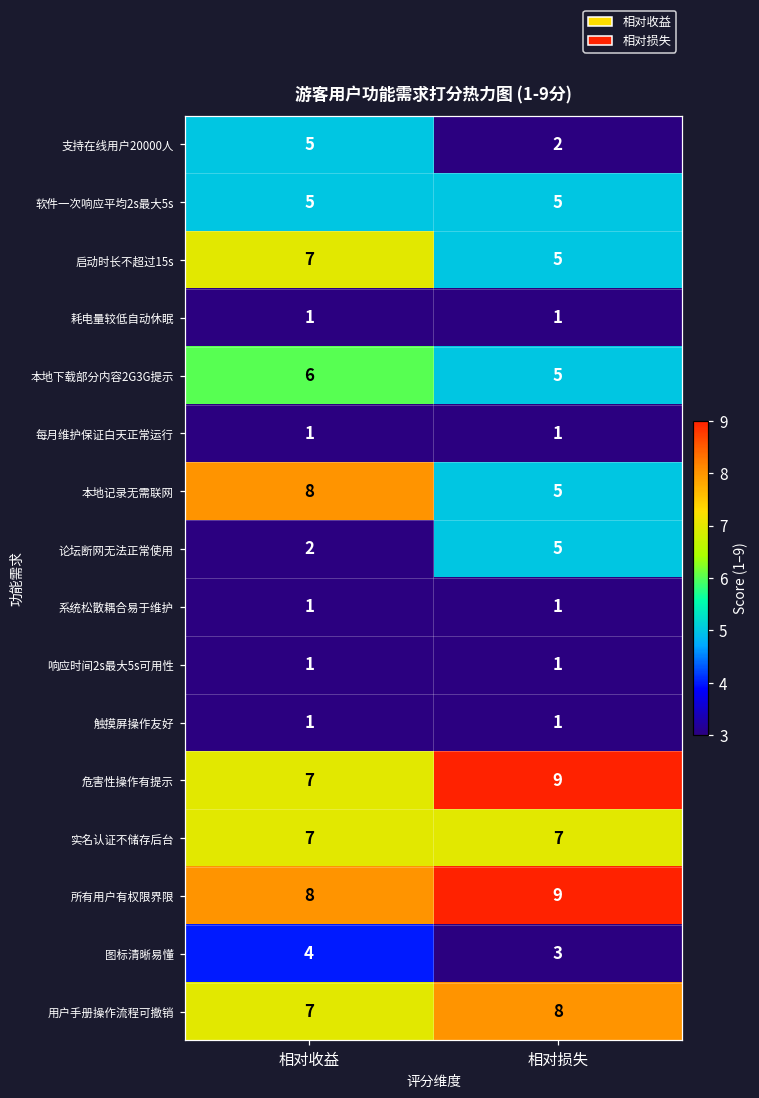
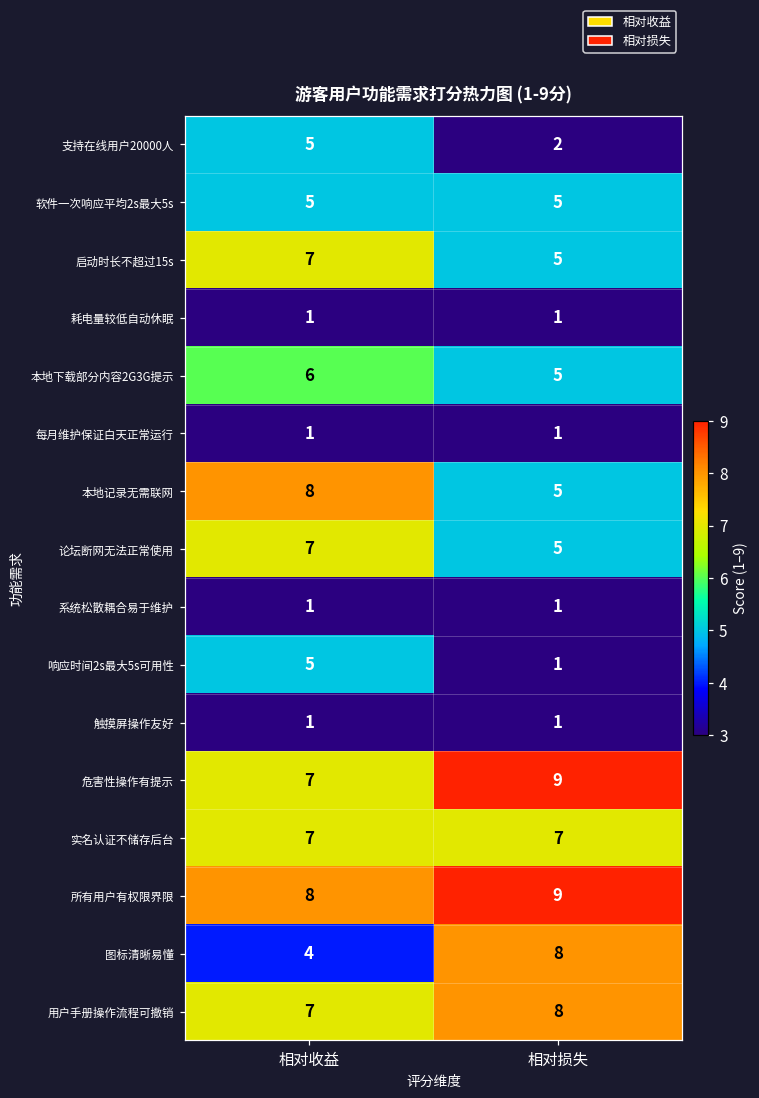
  {
    "支持在线用户20000人": {
      "相对收益": 5,
      "相对损失": 2
    },
    "软件一次响应平均2s最大5s": {
      "相对收益": 5,
      "相对损失": 5
    },
    "启动时长不超过15s": {
      "相对收益": 7,
      "相对损失": 5
    },
    "耗电量较低自动休眠": {
      "相对收益": 1,
      "相对损失": 1
    },
    "本地下载部分内容2G3G提示": {
      "相对收益": 6,
      "相对损失": 5
    },
    "每月维护保证白天正常运行": {
      "相对收益": 1,
      "相对损失": 1
    },
    "本地记录无需联网": {
      "相对收益": 8,
      "相对损失": 5
    },
    "论坛断网无法正常使用": {
-     "相对收益": 2,
+     "相对收益": 7,
      "相对损失": 5
    },
    "系统松散耦合易于维护": {
      "相对收益": 1,
      "相对损失": 1
    },
    "响应时间2s最大5s可用性": {
-     "相对收益": 1,
+     "相对收益": 5,
      "相对损失": 1
    },
    "触摸屏操作友好": {
      "相对收益": 1,
      "相对损失": 1
    },
    "危害性操作有提示": {
      "相对收益": 7,
      "相对损失": 9
    },
    "实名认证不储存后台": {
      "相对收益": 7,
      "相对损失": 7
    },
    "所有用户有权限界限": {
      "相对收益": 8,
      "相对损失": 9
    },
    "图标清晰易懂": {
      "相对收益": 4,
-     "相对损失": 3
+     "相对损失": 8
    },
    "用户手册操作流程可撤销": {
      "相对收益": 7,
      "相对损失": 8
    }
  }
